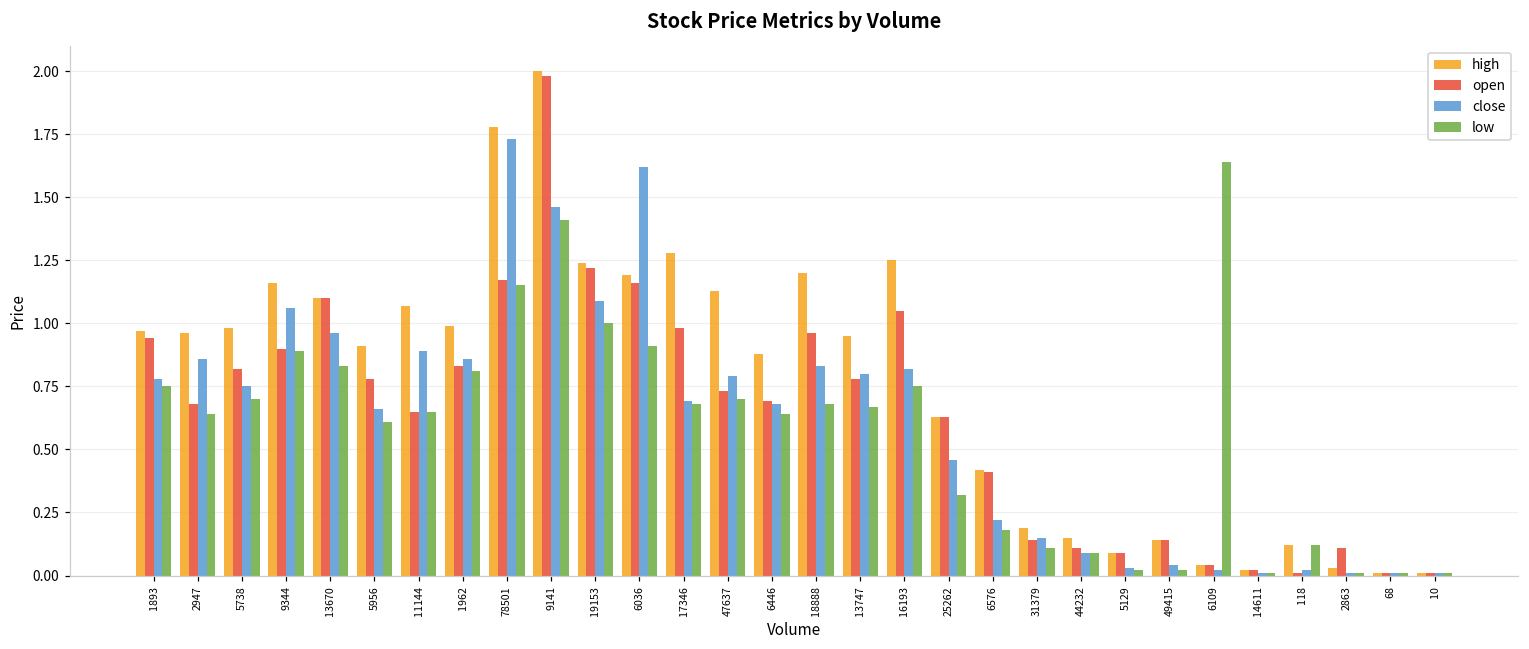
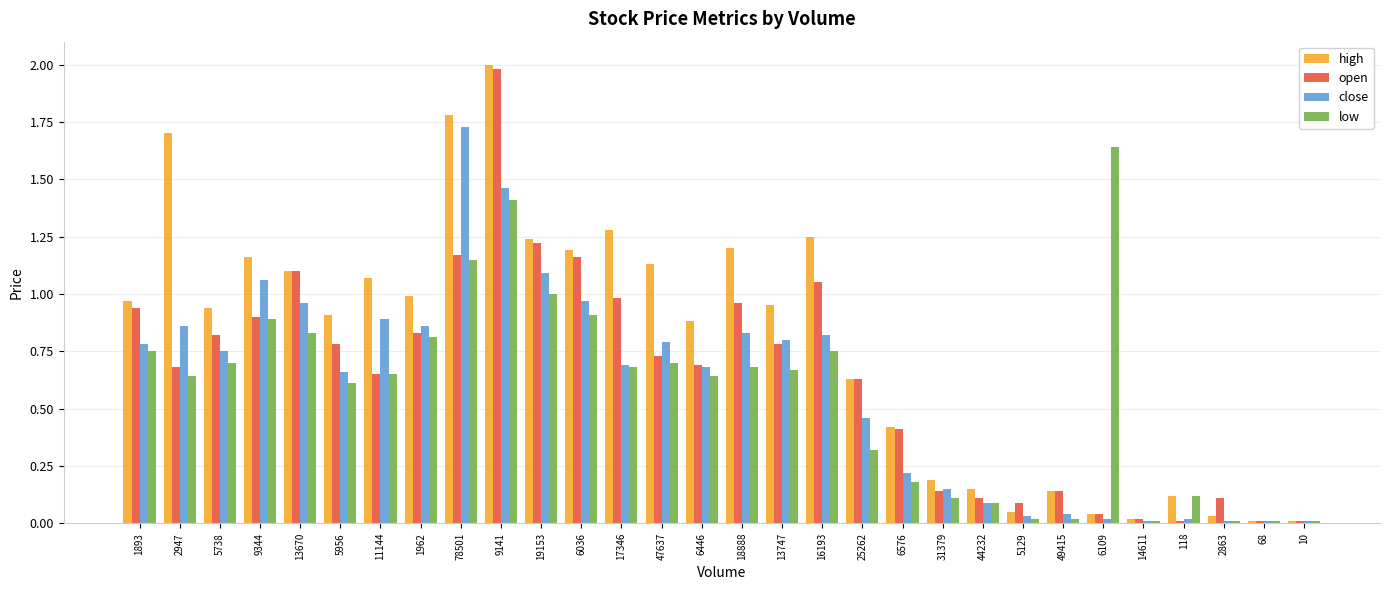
  {
    "high": {
      "1893": 0.97,
-     "2947": 0.96,
-     "5738": 0.98,
+     "2947": 1.70,
+     "5738": 0.94,
      "9344": 1.16,
      "13670": 1.10,
      "5956": 0.91,
      "11144": 1.07,
      "1962": 0.99,
      "78501": 1.78,
      "9141": 2.00,
      "19153": 1.24,
      "6036": 1.19,
      "17346": 1.28,
      "47637": 1.13,
      "6446": 0.88,
      "18888": 1.20,
      "13747": 0.95,
      "16193": 1.25,
      "25262": 0.63,
      "6576": 0.42,
      "31379": 0.19,
      "44232": 0.15,
-     "5129": 0.09,
+     "5129": 0.05,
      "49415": 0.14,
      "6109": 0.04,
      "14611": 0.02,
      "118": 0.12,
      "2863": 0.03
    },
    "open": {
      "1893": 0.94,
      "2947": 0.68,
      "5738": 0.82,
      "9344": 0.90,
      "13670": 1.10,
      "5956": 0.78,
      "11144": 0.65,
      "1962": 0.83,
      "78501": 1.17,
      "9141": 1.98,
      "19153": 1.22,
      "6036": 1.16,
      "17346": 0.98,
      "47637": 0.73,
      "6446": 0.69,
      "18888": 0.96,
      "13747": 0.78,
      "16193": 1.05,
      "25262": 0.63,
      "6576": 0.41,
      "31379": 0.14,
      "44232": 0.11,
      "5129": 0.09,
      "49415": 0.14,
      "6109": 0.04,
      "14611": 0.02,
      "2863": 0.11
    },
    "close": {
      "1893": 0.78,
      "2947": 0.86,
      "5738": 0.75,
      "9344": 1.06,
      "13670": 0.96,
      "5956": 0.66,
      "11144": 0.89,
      "1962": 0.86,
      "78501": 1.73,
      "9141": 1.46,
      "19153": 1.09,
-     "6036": 1.62,
+     "6036": 0.97,
      "17346": 0.69,
      "47637": 0.79,
      "6446": 0.68,
      "18888": 0.83,
      "13747": 0.80,
      "16193": 0.82,
      "25262": 0.46,
      "6576": 0.22,
      "31379": 0.15,
      "44232": 0.09,
      "5129": 0.03,
      "49415": 0.04,
      "6109": 0.02,
      "118": 0.02
    },
    "low": {
      "1893": 0.75,
      "2947": 0.64,
      "5738": 0.70,
      "9344": 0.89,
      "13670": 0.83,
      "5956": 0.61,
      "11144": 0.65,
      "1962": 0.81,
      "78501": 1.15,
      "9141": 1.41,
      "19153": 1.00,
      "6036": 0.91,
      "17346": 0.68,
      "47637": 0.70,
      "6446": 0.64,
      "18888": 0.68,
      "13747": 0.67,
      "16193": 0.75,
      "25262": 0.32,
      "6576": 0.18,
      "31379": 0.11,
      "44232": 0.09,
      "5129": 0.02,
      "49415": 0.02,
      "6109": 1.64,
      "118": 0.12
    }
  }
